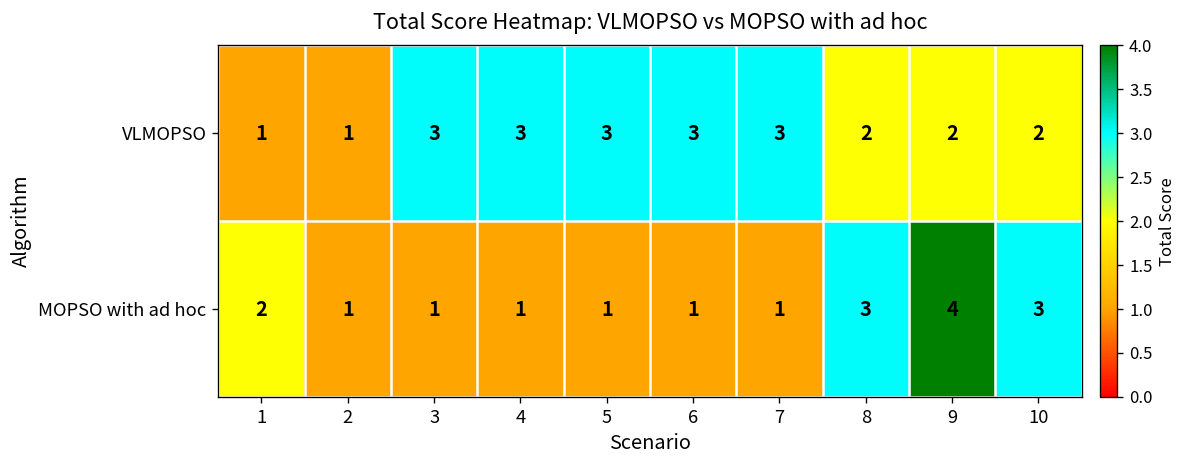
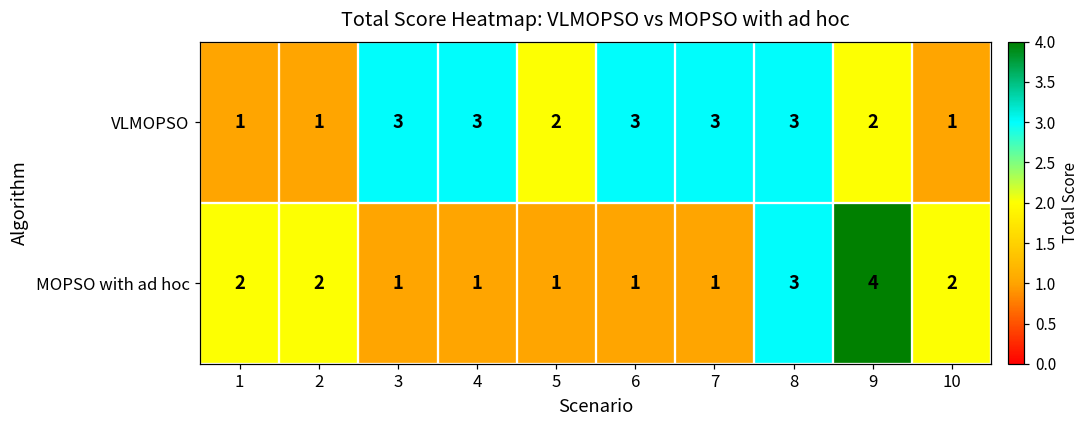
  {
    "VLMOPSO": {
      "1": 1,
      "2": 1,
      "3": 3,
      "4": 3,
-     "5": 3,
+     "5": 2,
      "6": 3,
      "7": 3,
-     "8": 2,
+     "8": 3,
      "9": 2,
-     "10": 2
+     "10": 1
    },
    "MOPSO with ad hoc": {
      "1": 2,
-     "2": 1,
+     "2": 2,
      "3": 1,
      "4": 1,
      "5": 1,
      "6": 1,
      "7": 1,
      "8": 3,
      "9": 4,
-     "10": 3
+     "10": 2
    }
  }
